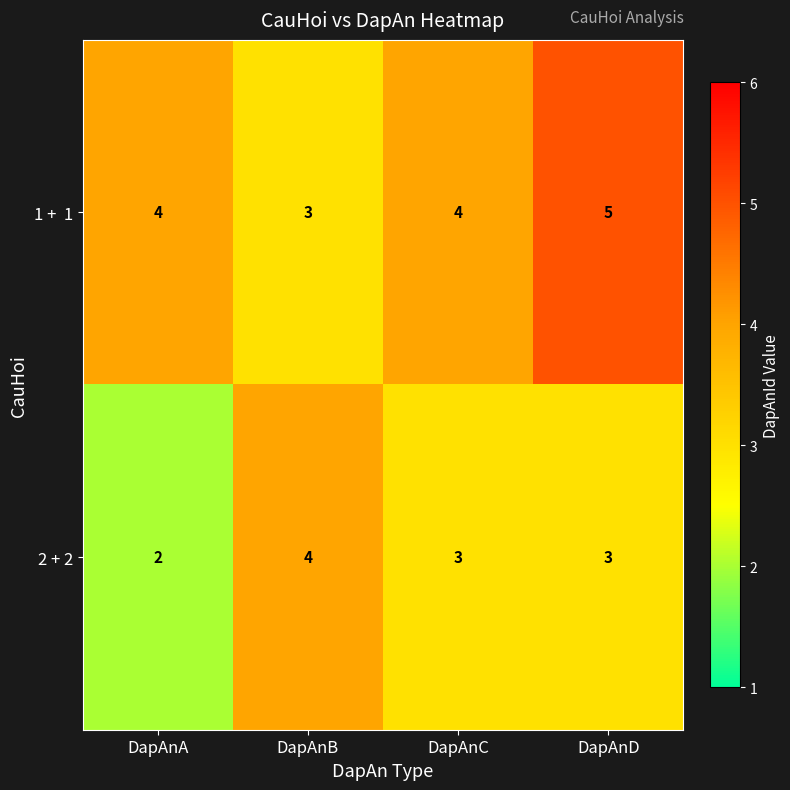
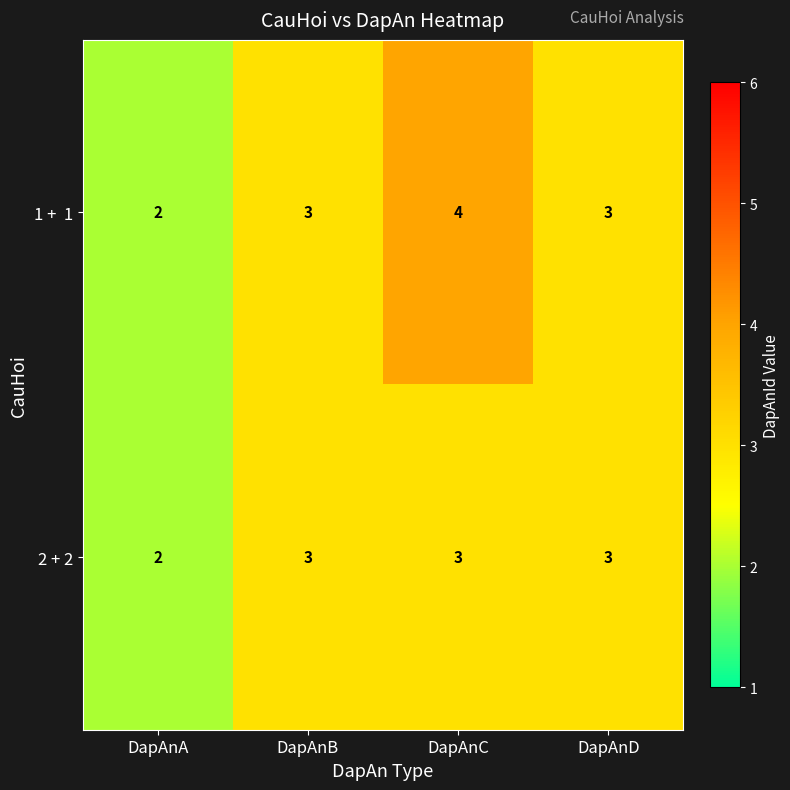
  {
    "1 + 1": {
-     "DapAnA": 4,
+     "DapAnA": 2,
      "DapAnB": 3,
      "DapAnC": 4,
-     "DapAnD": 5
+     "DapAnD": 3
    },
    "2 + 2": {
      "DapAnA": 2,
-     "DapAnB": 4,
+     "DapAnB": 3,
      "DapAnC": 3,
      "DapAnD": 3
    }
  }
